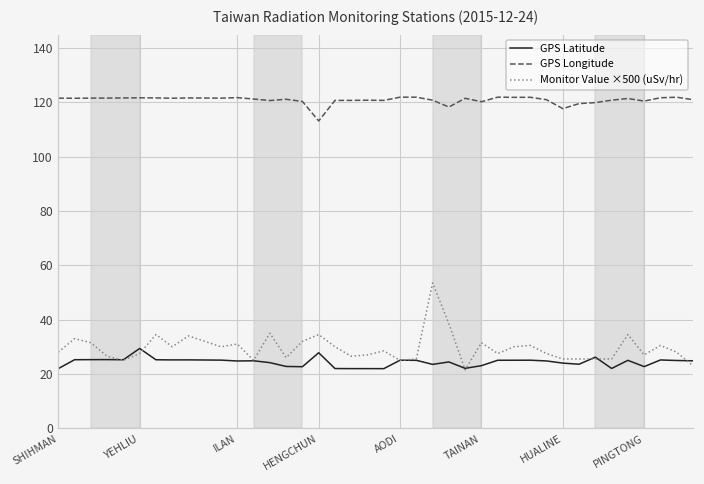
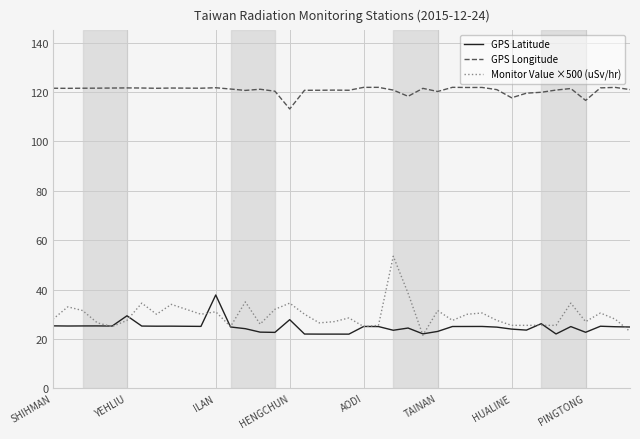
  {
    "GPS Latitude": {
-     "SHIHMAN": 22,
+     "SHIHMAN": 25,
      "YEHLIU": 29,
-     "ILAN": 25,
+     "ILAN": 38,
      "HENGCHUN": 28,
      "TAINAN": 23,
      "HUALINE": 24,
      "PINGTONG": 23
    },
    "GPS Longitude": {
      "SHIHMAN": 122,
      "YEHLIU": 122,
      "ILAN": 122,
      "HENGCHUN": 113,
      "AODI": 122,
      "TAINAN": 120,
      "HUALINE": 118,
-     "PINGTONG": 120
+     "PINGTONG": 117
    },
    "Monitor Value ×500 (uSv/hr)": {
      "SHIHMAN": 28,
      "YEHLIU": 28,
      "ILAN": 31,
      "HENGCHUN": 35,
      "TAINAN": 32,
      "HUALINE": 26,
      "PINGTONG": 27
    }
  }
